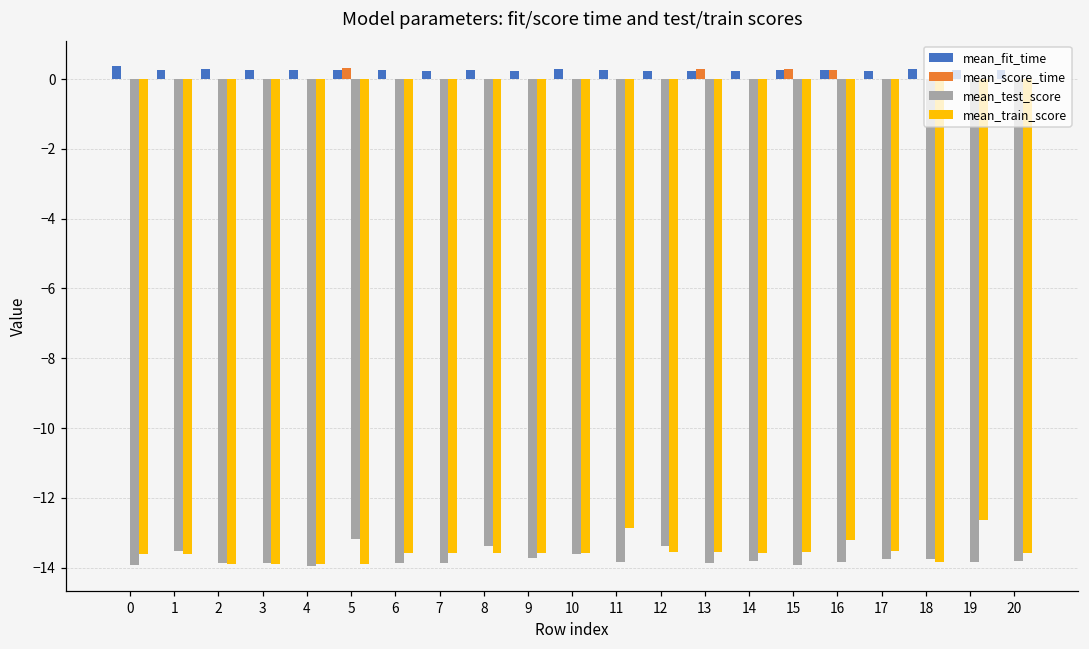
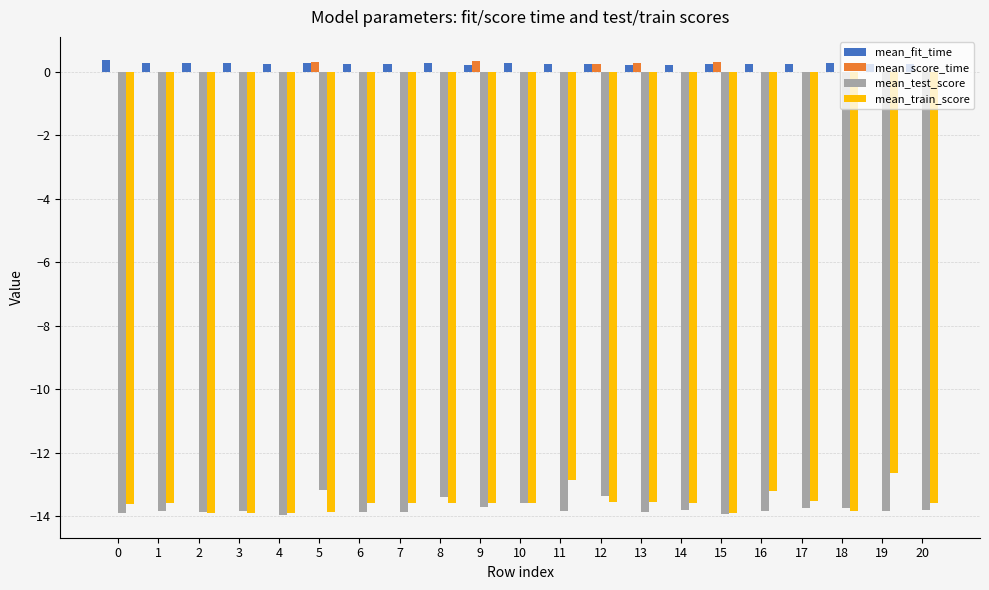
  {
    "mean_fit_time": {
      "0": 0.4,
      "1": 0.3,
      "2": 0.3,
      "3": 0.3,
      "4": 0.3,
      "5": 0.3,
      "6": 0.2,
      "7": 0.2,
      "8": 0.3,
      "9": 0.2,
      "10": 0.3,
      "11": 0.3,
      "12": 0.2,
      "13": 0.2,
      "14": 0.2,
      "15": 0.3,
      "16": 0.2,
      "17": 0.2,
      "18": 0.3
    },
    "mean_score_time": {
      "5": 0.3,
-     "9": 0.0,
-     "12": 0.0,
+     "9": 0.3,
+     "12": 0.3,
      "13": 0.3,
      "15": 0.3,
-     "16": 0.3
+     "16": 0.0
    },
    "mean_test_score": {
      "0": -13.9,
-     "1": -13.5,
+     "1": -13.8,
      "2": -13.9,
      "3": -13.9,
      "4": -14.0,
      "5": -13.2,
      "6": -13.9,
      "7": -13.9,
      "8": -13.4,
      "9": -13.7,
      "10": -13.6,
      "11": -13.9,
      "12": -13.4,
      "13": -13.9,
      "14": -13.8,
      "15": -13.9,
      "16": -13.8,
      "17": -13.8,
      "18": -13.8,
      "19": -13.8,
      "20": -13.8
    },
    "mean_train_score": {
      "0": -13.6,
      "1": -13.6,
      "2": -13.9,
      "3": -13.9,
      "4": -13.9,
      "5": -13.9,
      "6": -13.6,
      "7": -13.6,
      "8": -13.6,
      "9": -13.6,
      "10": -13.6,
      "11": -12.9,
      "12": -13.6,
      "13": -13.6,
      "14": -13.6,
-     "15": -13.6,
+     "15": -13.9,
      "16": -13.2,
      "17": -13.5,
      "18": -13.8,
      "19": -12.6,
      "20": -13.6
    }
  }
